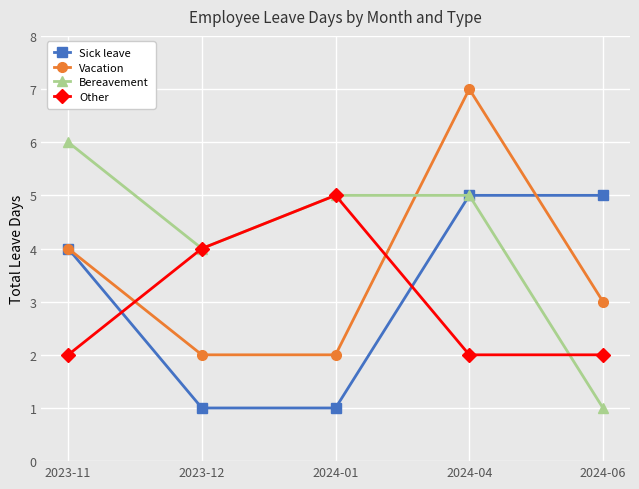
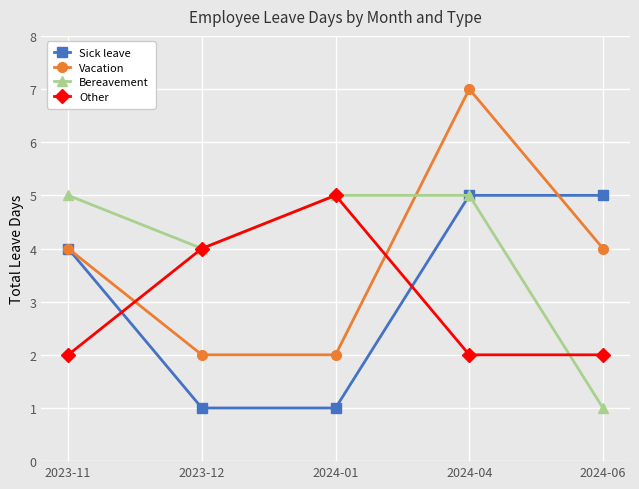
  {
    "Sick leave": {
      "2023-12": 1,
      "2024-01": 1,
      "2024-06": 5
    },
    "Vacation": {
      "2023-12": 2,
      "2024-01": 2,
      "2024-04": 7,
-     "2024-06": 3
+     "2024-06": 4
    },
    "Bereavement": {
-     "2023-11": 6,
+     "2023-11": 5,
      "2024-06": 1
    },
    "Other": {
      "2023-11": 2,
      "2024-04": 2,
      "2024-06": 2
    }
  }
